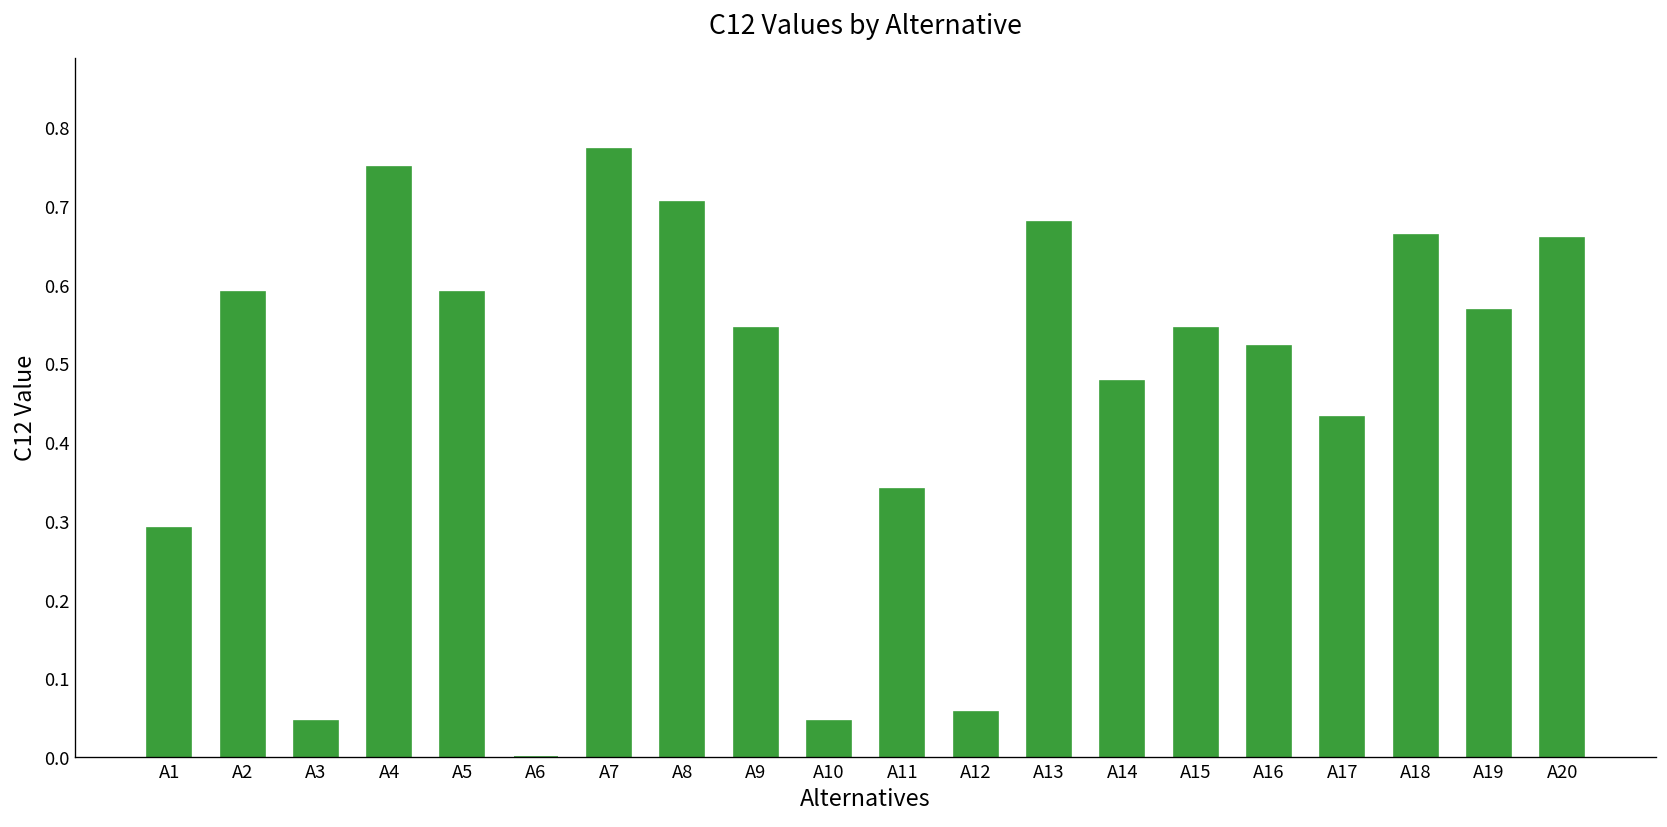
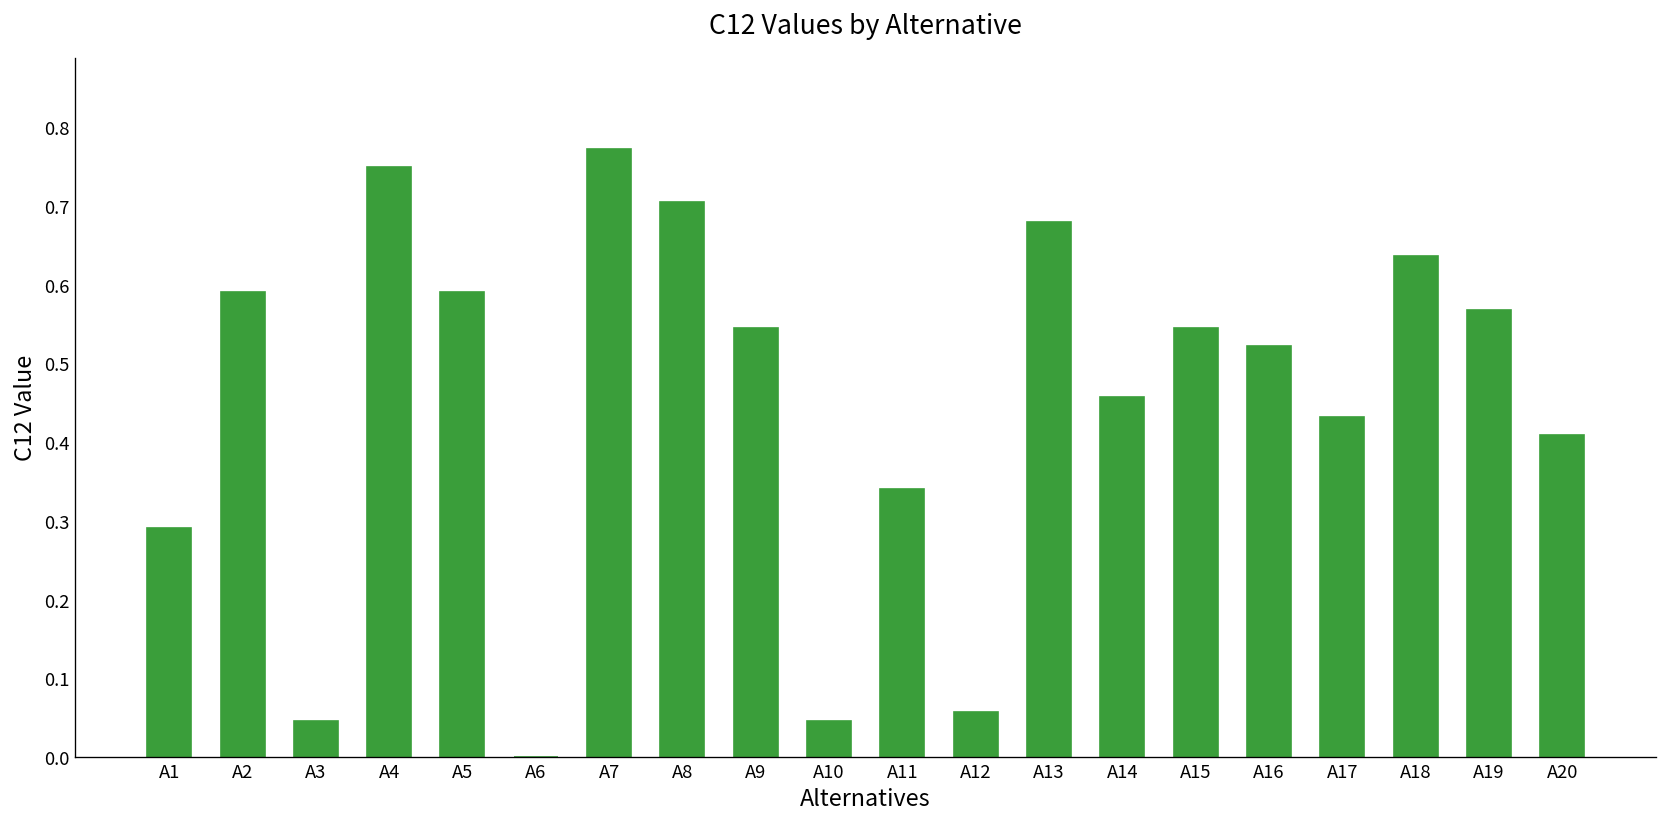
  {
    "A1": 0.29,
    "A2": 0.59,
    "A3": 0.05,
    "A4": 0.75,
    "A5": 0.59,
    "A6": 0.00,
    "A7": 0.77,
    "A8": 0.70,
    "A9": 0.55,
    "A10": 0.05,
    "A11": 0.34,
    "A12": 0.06,
    "A13": 0.68,
-   "A14": 0.48,
+   "A14": 0.46,
    "A15": 0.55,
    "A16": 0.52,
    "A17": 0.43,
-   "A18": 0.66,
+   "A18": 0.64,
    "A19": 0.57,
-   "A20": 0.66
+   "A20": 0.41
  }
